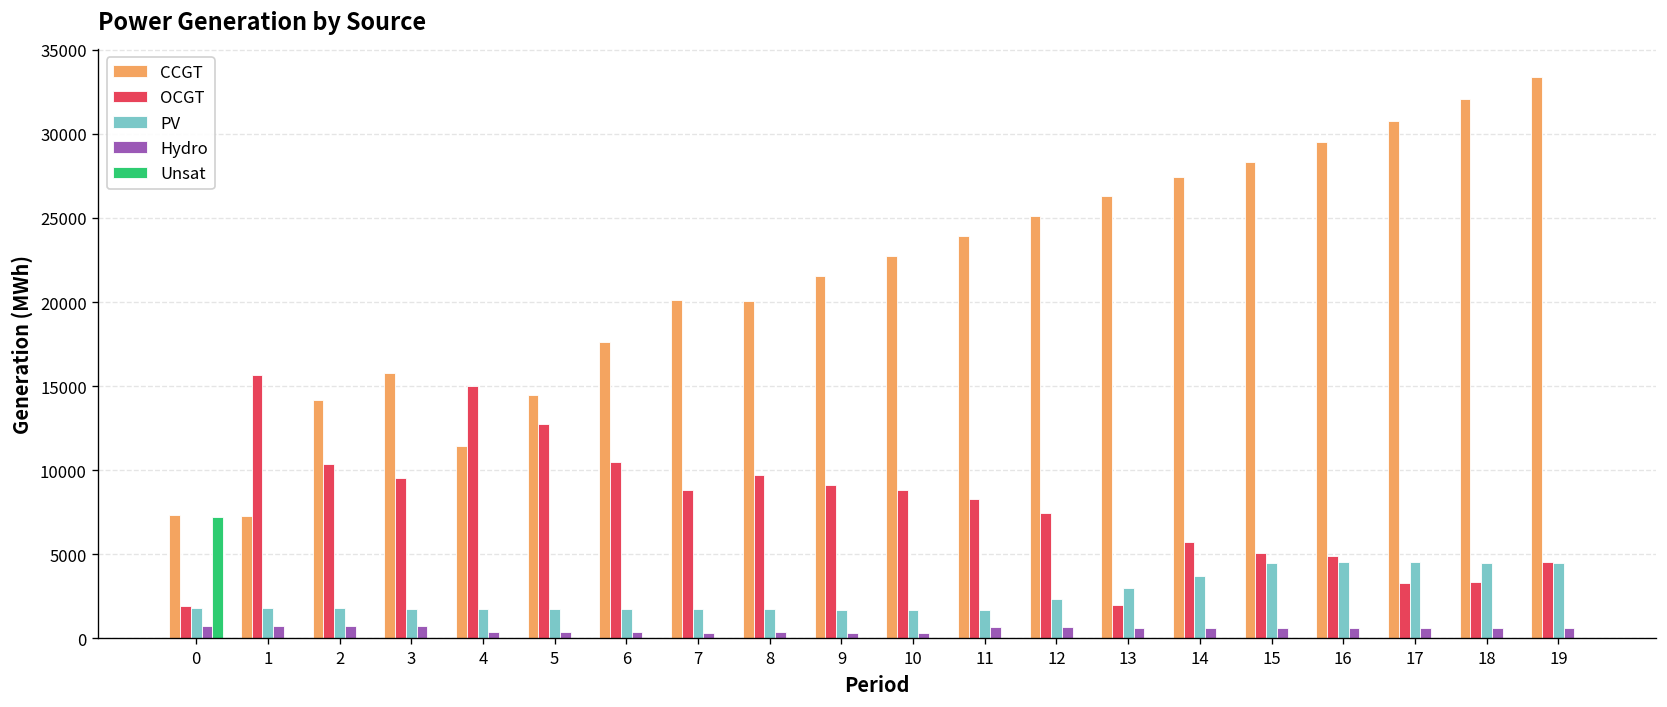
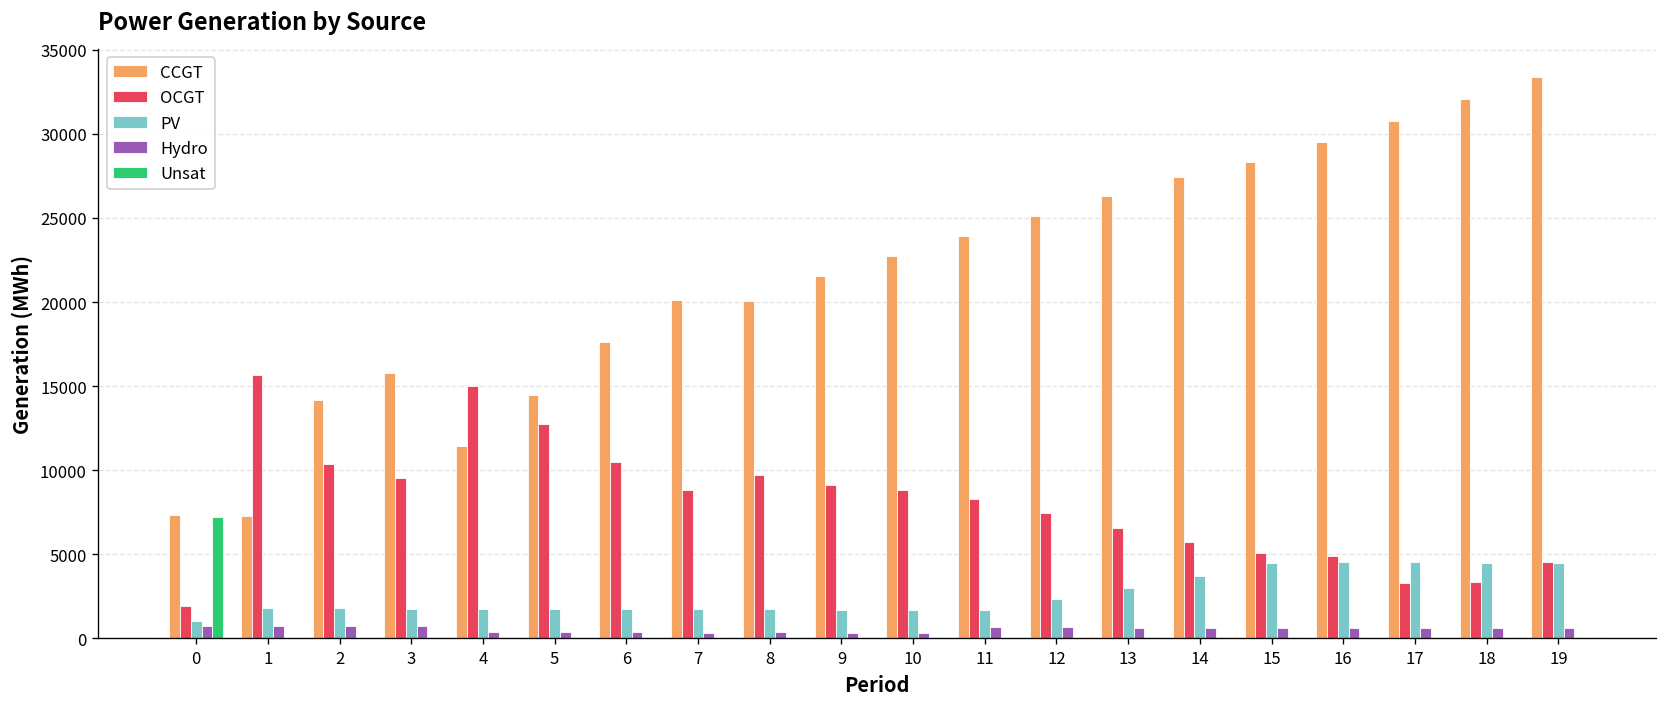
  {
    "CCGT": {
      "0": 7300,
      "1": 7300,
      "2": 14200,
      "3": 15800,
      "4": 11400,
      "5": 14500,
      "6": 17600,
      "7": 20100,
      "8": 20100,
      "9": 21500,
      "10": 22700,
      "11": 23900,
      "12": 25100,
      "13": 26300,
      "14": 27400,
      "15": 28300,
      "16": 29500,
      "17": 30800,
      "18": 32100,
      "19": 33400
    },
    "OCGT": {
      "0": 1900,
      "1": 15600,
      "2": 10400,
      "3": 9500,
      "4": 15000,
      "5": 12700,
      "6": 10500,
      "7": 8800,
      "8": 9700,
      "9": 9100,
      "10": 8800,
      "11": 8300,
      "12": 7400,
-     "13": 2000,
+     "13": 6600,
      "14": 5700,
      "15": 5100,
      "16": 4900,
      "17": 3300,
      "18": 3300,
      "19": 4500
    },
    "PV": {
-     "0": 1800,
+     "0": 1000,
      "1": 1800,
      "2": 1800,
      "3": 1800,
      "4": 1800,
      "5": 1700,
      "6": 1700,
      "7": 1700,
      "8": 1700,
      "9": 1700,
      "10": 1700,
      "11": 1700,
      "12": 2300,
      "13": 3000,
      "14": 3700,
      "15": 4500,
      "16": 4500,
      "17": 4500,
      "18": 4500,
      "19": 4500
    },
    "Hydro": {
      "0": 700,
      "1": 700,
      "2": 700,
      "3": 700,
      "4": 400,
      "5": 400,
      "6": 400,
      "7": 300,
      "8": 400,
      "9": 300,
      "10": 300,
      "11": 700,
      "12": 600,
      "13": 600,
      "14": 600,
      "15": 600,
      "16": 600,
      "17": 600,
      "18": 600,
      "19": 600
    },
    "Unsat": {
      "0": 7200,
      "1": 0,
      "2": 0,
      "3": 0,
      "6": 0,
      "7": 0,
      "10": 0,
      "11": 0,
      "12": 0,
      "13": 0,
      "14": 0,
      "15": 0,
      "16": 0,
      "17": 0,
      "18": 0,
      "19": 0
    }
  }
